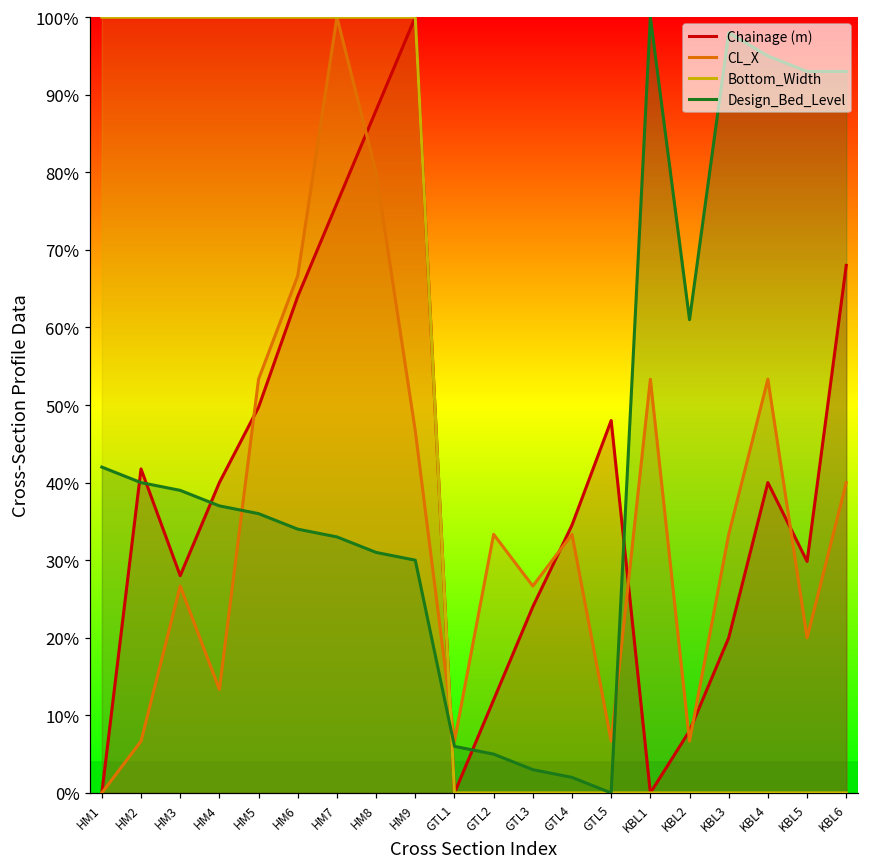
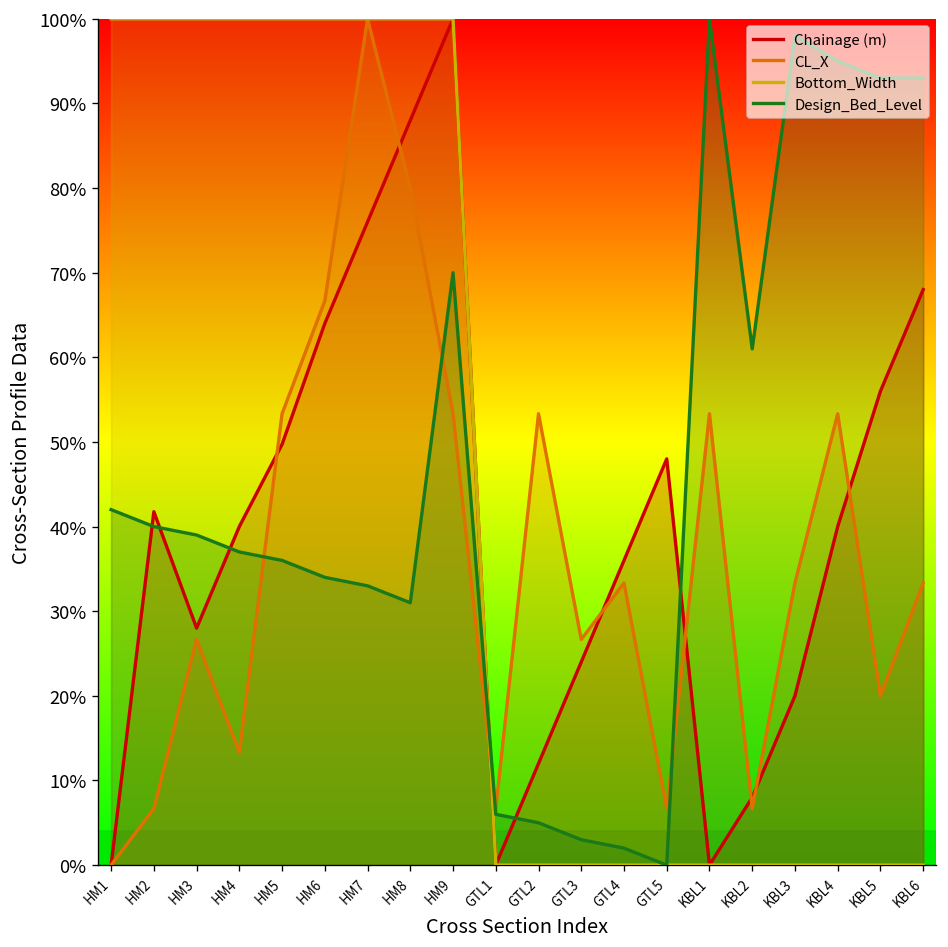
  {
    "Chainage (m)": {
      "HM2": "42%",
      "HM3": "28%",
      "HM4": "40%",
      "HM5": "50%",
      "HM6": "64%",
      "HM7": "76%",
      "HM8": "88%",
      "GTL2": "12%",
      "GTL3": "24%",
-     "GTL4": "35%",
+     "GTL4": "36%",
      "GTL5": "48%",
      "KBL2": "8%",
      "KBL3": "20%",
      "KBL4": "40%",
-     "KBL5": "30%",
+     "KBL5": "56%",
      "KBL6": "68%"
    },
    "CL_X": {
      "HM2": "7%",
      "HM3": "27%",
      "HM4": "13%",
      "HM5": "53%",
      "HM6": "67%",
      "HM8": "80%",
-     "HM9": "47%",
+     "HM9": "53%",
      "GTL1": "7%",
-     "GTL2": "33%",
+     "GTL2": "53%",
      "GTL3": "27%",
      "GTL4": "33%",
      "GTL5": "7%",
      "KBL1": "53%",
      "KBL2": "7%",
      "KBL3": "33%",
      "KBL4": "53%",
      "KBL5": "20%",
-     "KBL6": "40%"
+     "KBL6": "33%"
    },
    "Bottom_Width": {
      "HM1": "100%",
      "HM2": "100%",
      "HM3": "100%",
      "HM4": "100%",
      "HM5": "100%",
      "HM6": "100%",
      "HM8": "100%"
    },
    "Design_Bed_Level": {
      "HM1": "42%",
      "HM2": "40%",
      "HM3": "39%",
      "HM4": "37%",
      "HM5": "36%",
      "HM6": "34%",
      "HM7": "33%",
      "HM8": "31%",
-     "HM9": "30%",
+     "HM9": "70%",
      "GTL1": "6%",
      "GTL2": "5%",
      "KBL1": "100%",
      "KBL2": "61%"
    }
  }
